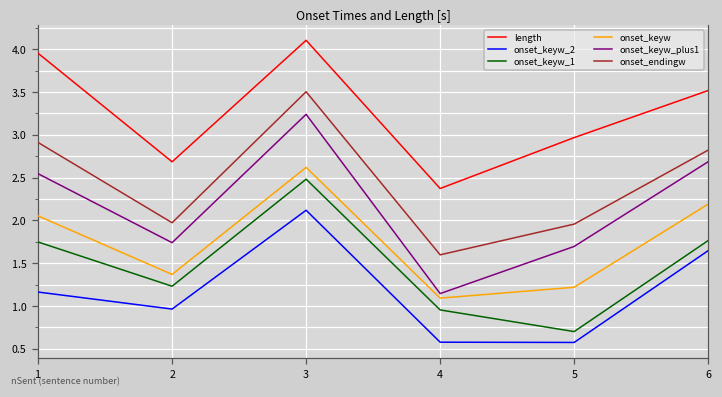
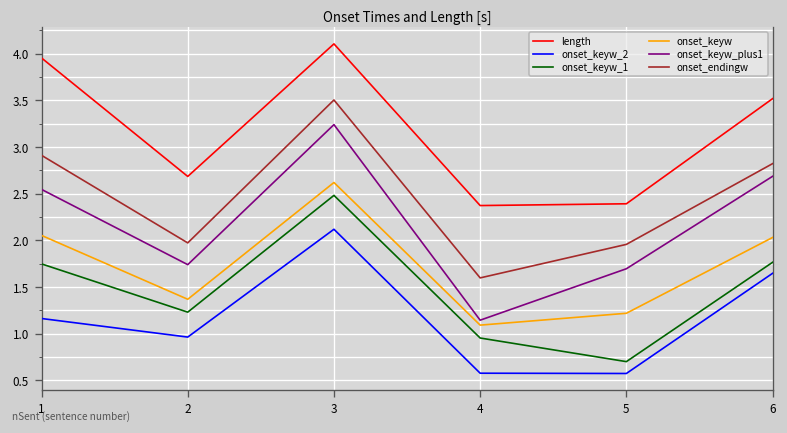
  {
    "length": {
      "1": 4.0,
      "2": 2.7,
      "3": 4.1,
      "4": 2.4,
-     "5": 3.0,
+     "5": 2.4,
      "6": 3.5
    },
    "onset_keyw_2": {
      "1": 1.2,
      "2": 1.0,
      "3": 2.1,
      "4": 0.6,
      "5": 0.6,
      "6": 1.6
    },
    "onset_keyw_1": {
      "1": 1.7,
      "2": 1.2,
      "3": 2.5,
      "4": 1.0,
      "5": 0.7,
      "6": 1.8
    },
    "onset_keyw": {
      "1": 2.1,
      "2": 1.4,
      "3": 2.6,
      "4": 1.1,
      "5": 1.2,
-     "6": 2.2
+     "6": 2.0
    },
    "onset_keyw_plus1": {
      "1": 2.5,
      "2": 1.7,
      "3": 3.2,
      "4": 1.1,
      "5": 1.7,
      "6": 2.7
    },
    "onset_endingw": {
      "1": 2.9,
      "2": 2.0,
      "3": 3.5,
      "4": 1.6,
      "5": 2.0,
      "6": 2.8
    }
  }
